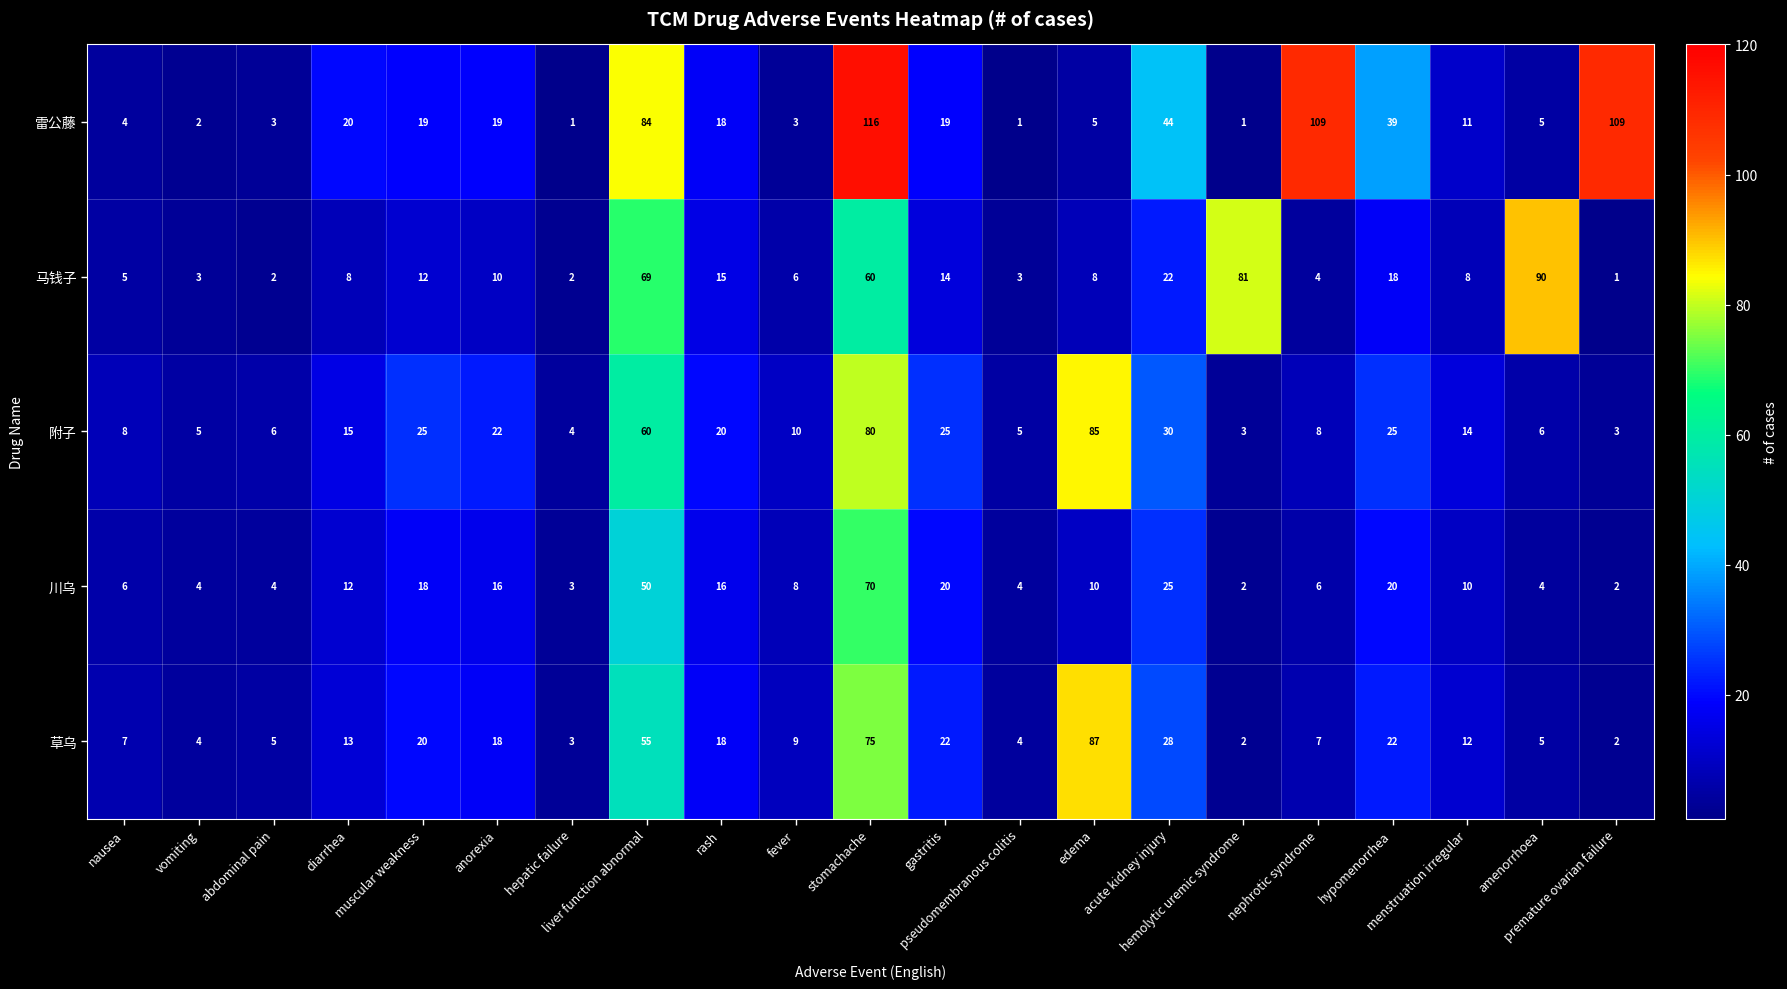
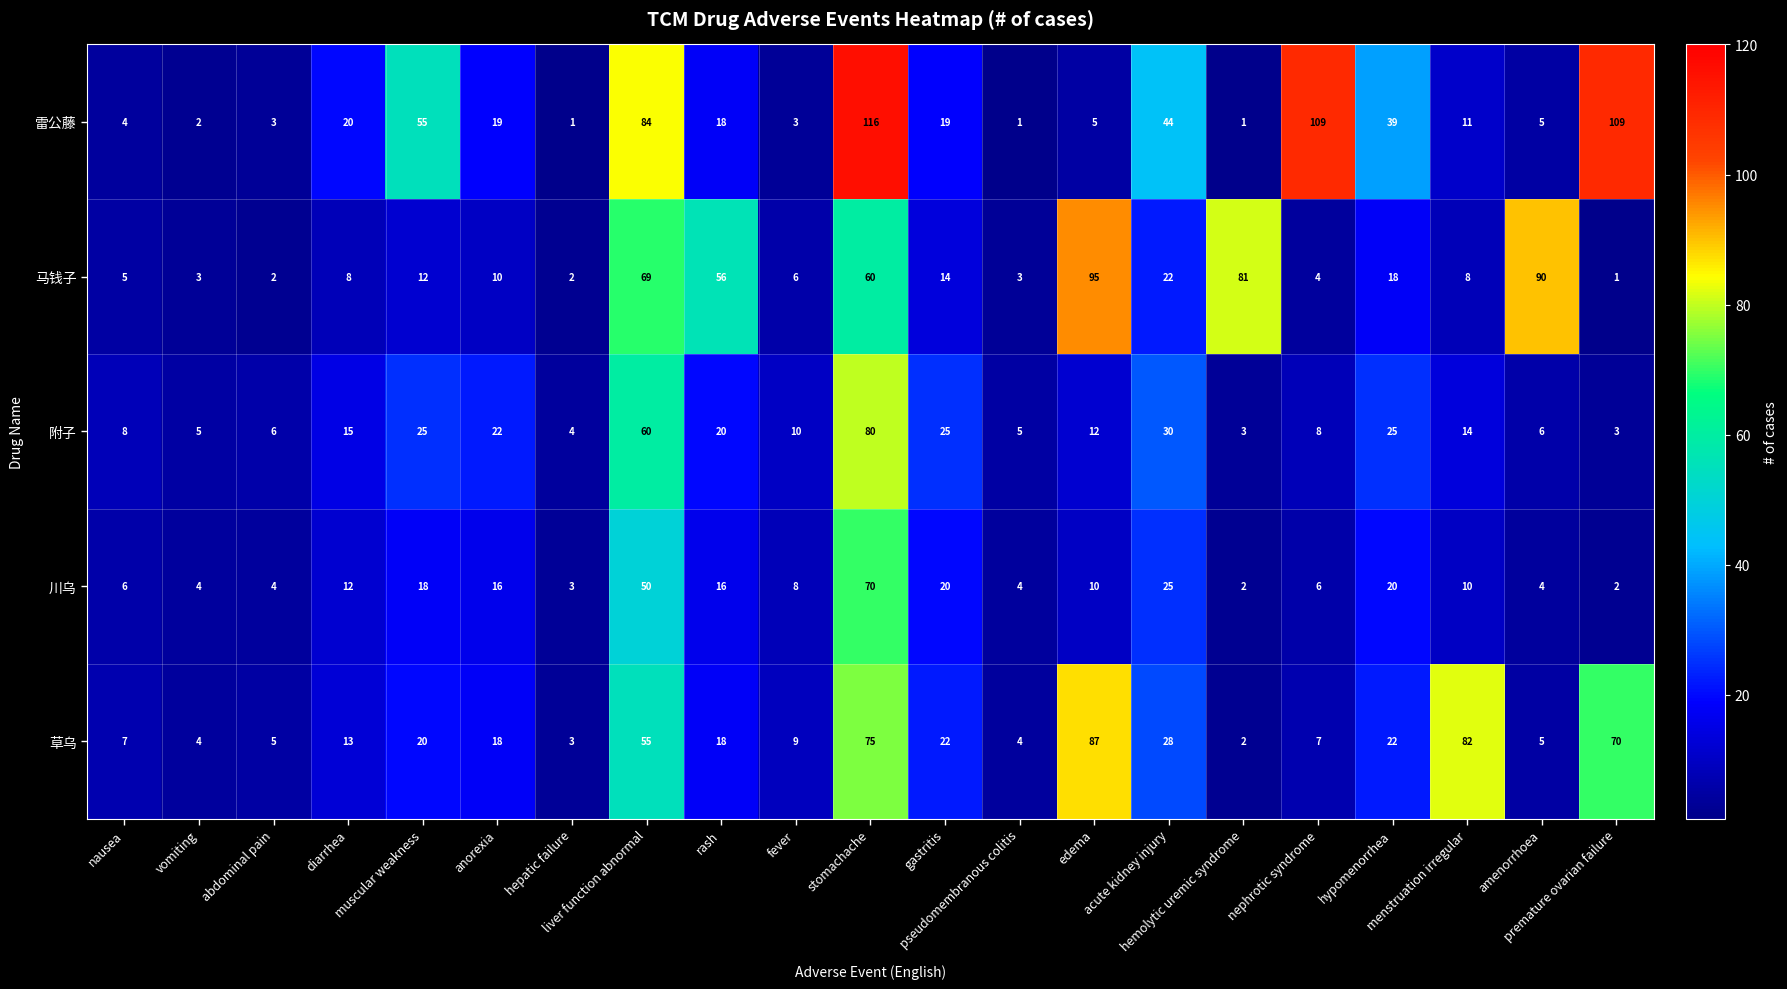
  {
    "雷公藤": {
      "nausea": 4,
      "vomiting": 2,
      "abdominal pain": 3,
      "diarrhea": 20,
-     "muscular weakness": 19,
+     "muscular weakness": 55,
      "anorexia": 19,
      "hepatic failure": 1,
      "liver function abnormal": 84,
      "rash": 18,
      "fever": 3,
      "stomachache": 116,
      "gastritis": 19,
      "pseudomembranous colitis": 1,
      "edema": 5,
      "acute kidney injury": 44,
      "hemolytic uremic syndrome": 1,
      "nephrotic syndrome": 109,
      "hypomenorrhea": 39,
      "menstruation irregular": 11,
      "amenorrhoea": 5,
      "premature ovarian failure": 109
    },
    "马钱子": {
      "nausea": 5,
      "vomiting": 3,
      "abdominal pain": 2,
      "diarrhea": 8,
      "muscular weakness": 12,
      "anorexia": 10,
      "hepatic failure": 2,
      "liver function abnormal": 69,
-     "rash": 15,
+     "rash": 56,
      "fever": 6,
      "stomachache": 60,
      "gastritis": 14,
      "pseudomembranous colitis": 3,
-     "edema": 8,
+     "edema": 95,
      "acute kidney injury": 22,
      "hemolytic uremic syndrome": 81,
      "nephrotic syndrome": 4,
      "hypomenorrhea": 18,
      "menstruation irregular": 8,
      "amenorrhoea": 90,
      "premature ovarian failure": 1
    },
    "附子": {
      "nausea": 8,
      "vomiting": 5,
      "abdominal pain": 6,
      "diarrhea": 15,
      "muscular weakness": 25,
      "anorexia": 22,
      "hepatic failure": 4,
      "liver function abnormal": 60,
      "rash": 20,
      "fever": 10,
      "stomachache": 80,
      "gastritis": 25,
      "pseudomembranous colitis": 5,
-     "edema": 85,
+     "edema": 12,
      "acute kidney injury": 30,
      "hemolytic uremic syndrome": 3,
      "nephrotic syndrome": 8,
      "hypomenorrhea": 25,
      "menstruation irregular": 14,
      "amenorrhoea": 6,
      "premature ovarian failure": 3
    },
    "川乌": {
      "nausea": 6,
      "vomiting": 4,
      "abdominal pain": 4,
      "diarrhea": 12,
      "muscular weakness": 18,
      "anorexia": 16,
      "hepatic failure": 3,
      "liver function abnormal": 50,
      "rash": 16,
      "fever": 8,
      "stomachache": 70,
      "gastritis": 20,
      "pseudomembranous colitis": 4,
      "edema": 10,
      "acute kidney injury": 25,
      "hemolytic uremic syndrome": 2,
      "nephrotic syndrome": 6,
      "hypomenorrhea": 20,
      "menstruation irregular": 10,
      "amenorrhoea": 4,
      "premature ovarian failure": 2
    },
    "草乌": {
      "nausea": 7,
      "vomiting": 4,
      "abdominal pain": 5,
      "diarrhea": 13,
      "muscular weakness": 20,
      "anorexia": 18,
      "hepatic failure": 3,
      "liver function abnormal": 55,
      "rash": 18,
      "fever": 9,
      "stomachache": 75,
      "gastritis": 22,
      "pseudomembranous colitis": 4,
      "edema": 87,
      "acute kidney injury": 28,
      "hemolytic uremic syndrome": 2,
      "nephrotic syndrome": 7,
      "hypomenorrhea": 22,
-     "menstruation irregular": 12,
+     "menstruation irregular": 82,
      "amenorrhoea": 5,
-     "premature ovarian failure": 2
+     "premature ovarian failure": 70
    }
  }
